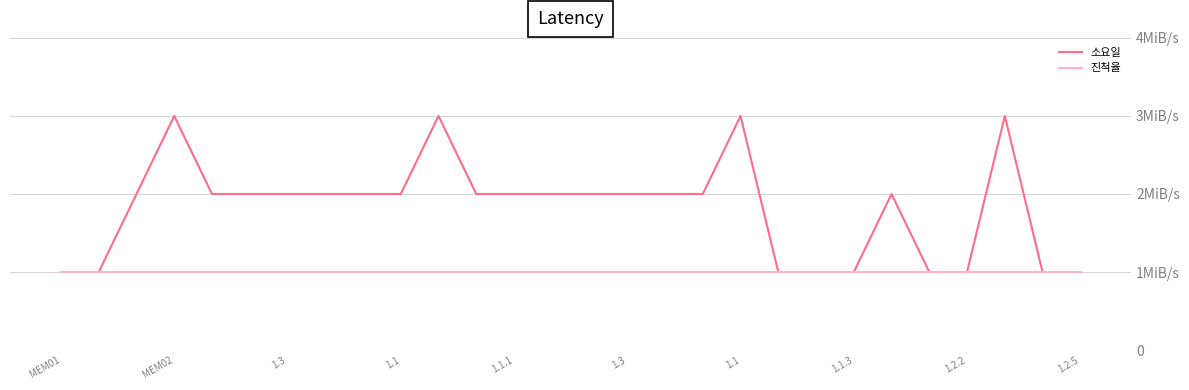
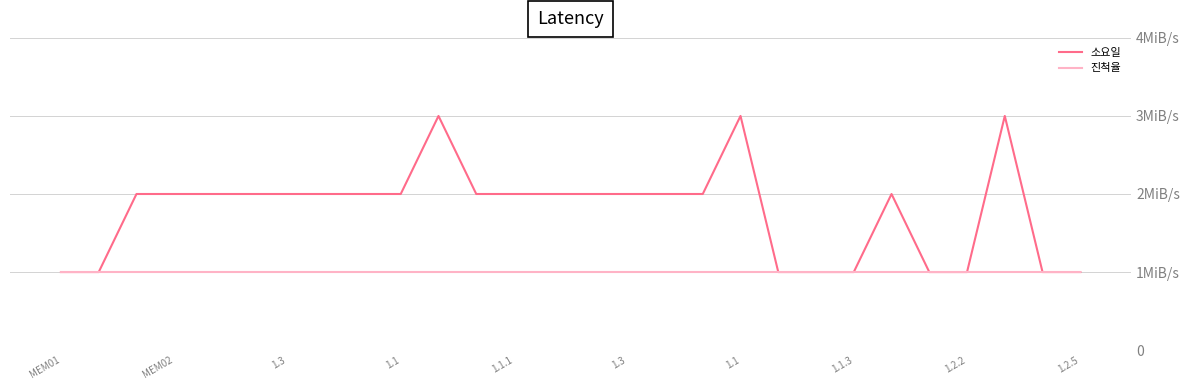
  {
    "소요일": {
-     "MEM02": "3MiB/s"
+     "MEM02": "2MiB/s"
    },
    "진척율": {
      "MEM02": "1MiB/s"
    }
  }
